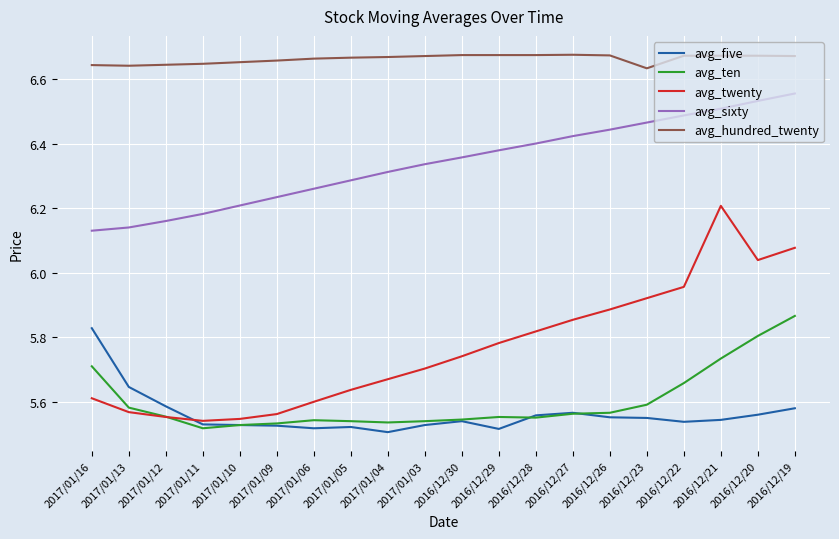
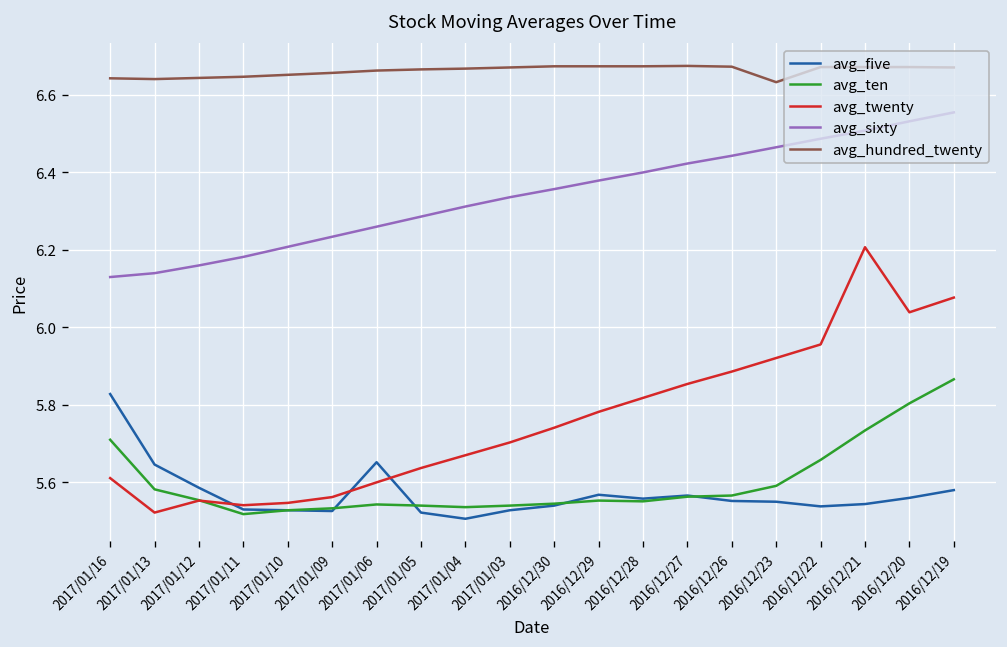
  {
    "avg_five": {
      "2017/01/16": 5.83,
      "2017/01/13": 5.65,
      "2017/01/12": 5.59,
      "2017/01/11": 5.53,
-     "2017/01/06": 5.52,
+     "2017/01/06": 5.65,
      "2017/01/05": 5.52,
      "2017/01/04": 5.51,
      "2017/01/03": 5.53,
-     "2016/12/29": 5.52,
+     "2016/12/29": 5.57,
      "2016/12/26": 5.55,
      "2016/12/23": 5.55,
      "2016/12/22": 5.54,
      "2016/12/21": 5.54,
      "2016/12/20": 5.56,
      "2016/12/19": 5.58
    },
    "avg_ten": {
      "2017/01/16": 5.71,
      "2017/01/13": 5.58,
      "2017/01/11": 5.52,
      "2017/01/06": 5.54,
      "2017/01/05": 5.54,
      "2017/01/04": 5.54,
      "2017/01/03": 5.54,
      "2016/12/29": 5.55,
      "2016/12/26": 5.57,
      "2016/12/23": 5.59,
      "2016/12/22": 5.66,
      "2016/12/21": 5.73,
      "2016/12/20": 5.80,
      "2016/12/19": 5.87
    },
    "avg_twenty": {
      "2017/01/16": 5.61,
-     "2017/01/13": 5.57,
+     "2017/01/13": 5.52,
      "2017/01/11": 5.54,
      "2017/01/10": 5.55,
      "2017/01/09": 5.56,
      "2017/01/06": 5.60,
      "2017/01/05": 5.64,
      "2017/01/04": 5.67,
      "2017/01/03": 5.70,
      "2016/12/30": 5.74,
      "2016/12/29": 5.78,
      "2016/12/28": 5.82,
      "2016/12/27": 5.85,
      "2016/12/26": 5.89,
      "2016/12/23": 5.92,
      "2016/12/22": 5.96,
      "2016/12/21": 6.21,
      "2016/12/20": 6.04,
      "2016/12/19": 6.08
    },
    "avg_sixty": {
      "2017/01/16": 6.13,
      "2017/01/13": 6.14,
      "2017/01/12": 6.16,
      "2017/01/11": 6.18,
      "2017/01/10": 6.21,
      "2017/01/09": 6.23,
      "2017/01/06": 6.26,
      "2017/01/05": 6.29,
      "2017/01/04": 6.31,
      "2017/01/03": 6.34,
      "2016/12/30": 6.36,
      "2016/12/29": 6.38,
      "2016/12/28": 6.40,
      "2016/12/27": 6.42,
      "2016/12/26": 6.44,
      "2016/12/23": 6.47
    },
    "avg_hundred_twenty": {
      "2017/01/16": 6.64,
      "2017/01/13": 6.64,
      "2017/01/12": 6.64,
      "2017/01/11": 6.65,
      "2017/01/10": 6.65,
      "2017/01/09": 6.66,
      "2017/01/06": 6.66,
      "2017/01/05": 6.67,
      "2017/01/04": 6.67,
      "2017/01/03": 6.67,
      "2016/12/30": 6.67,
      "2016/12/29": 6.67,
      "2016/12/28": 6.67,
      "2016/12/27": 6.68,
      "2016/12/26": 6.67,
      "2016/12/23": 6.63
    }
  }
